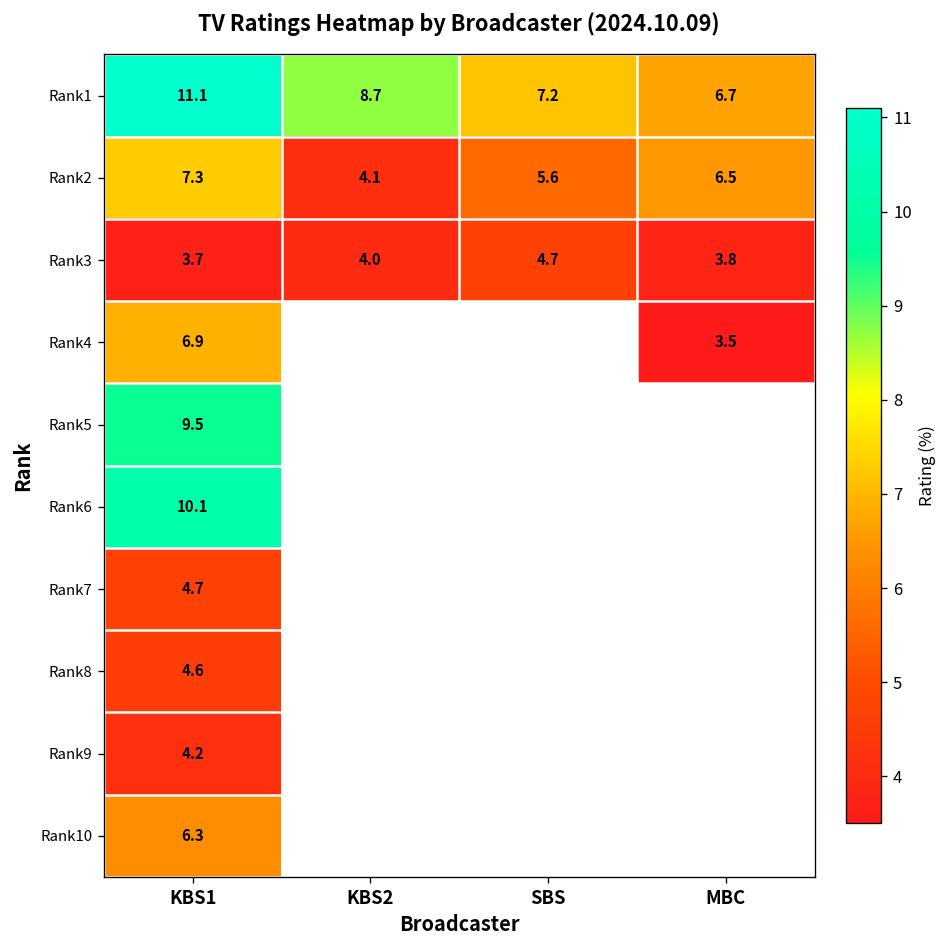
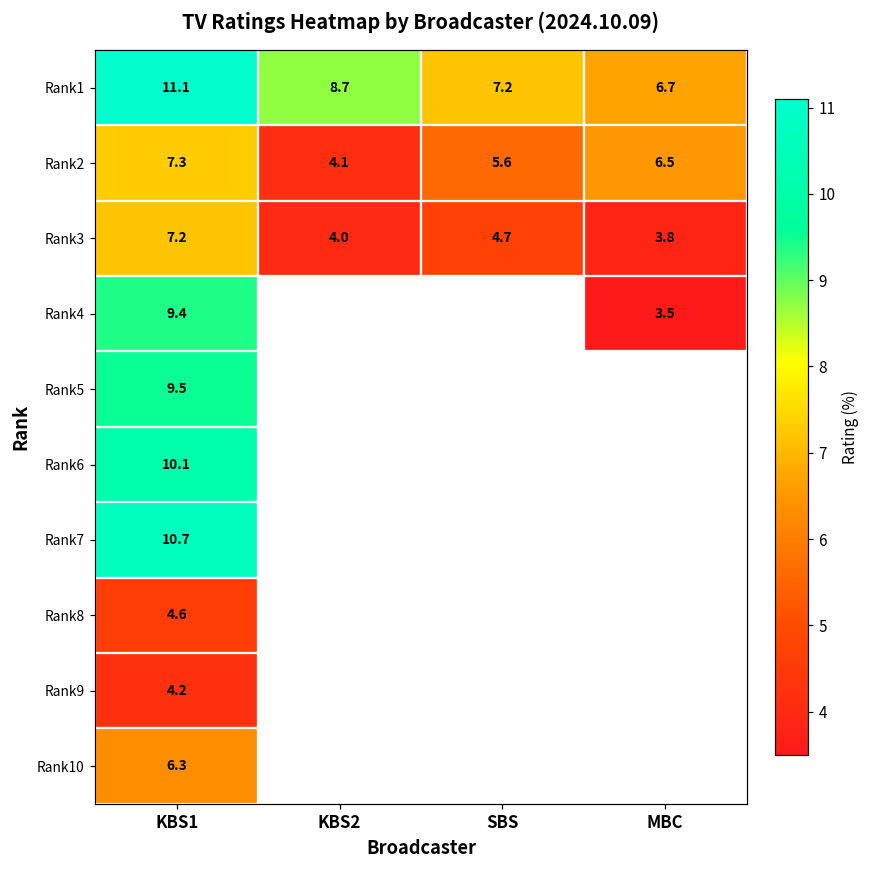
  {
    "Rank1": {
      "KBS1": 11.1,
      "KBS2": 8.7,
      "SBS": 7.2,
      "MBC": 6.7
    },
    "Rank2": {
      "KBS1": 7.3,
      "KBS2": 4.1,
      "SBS": 5.6,
      "MBC": 6.5
    },
    "Rank3": {
-     "KBS1": 3.7,
+     "KBS1": 7.2,
      "KBS2": 4.0,
      "SBS": 4.7,
      "MBC": 3.8
    },
    "Rank4": {
-     "KBS1": 6.9,
+     "KBS1": 9.4,
      "MBC": 3.5
    },
    "Rank5": {
      "KBS1": 9.5
    },
    "Rank6": {
      "KBS1": 10.1
    },
    "Rank7": {
-     "KBS1": 4.7
+     "KBS1": 10.7
    },
    "Rank8": {
      "KBS1": 4.6
    },
    "Rank9": {
      "KBS1": 4.2
    },
    "Rank10": {
      "KBS1": 6.3
    }
  }
